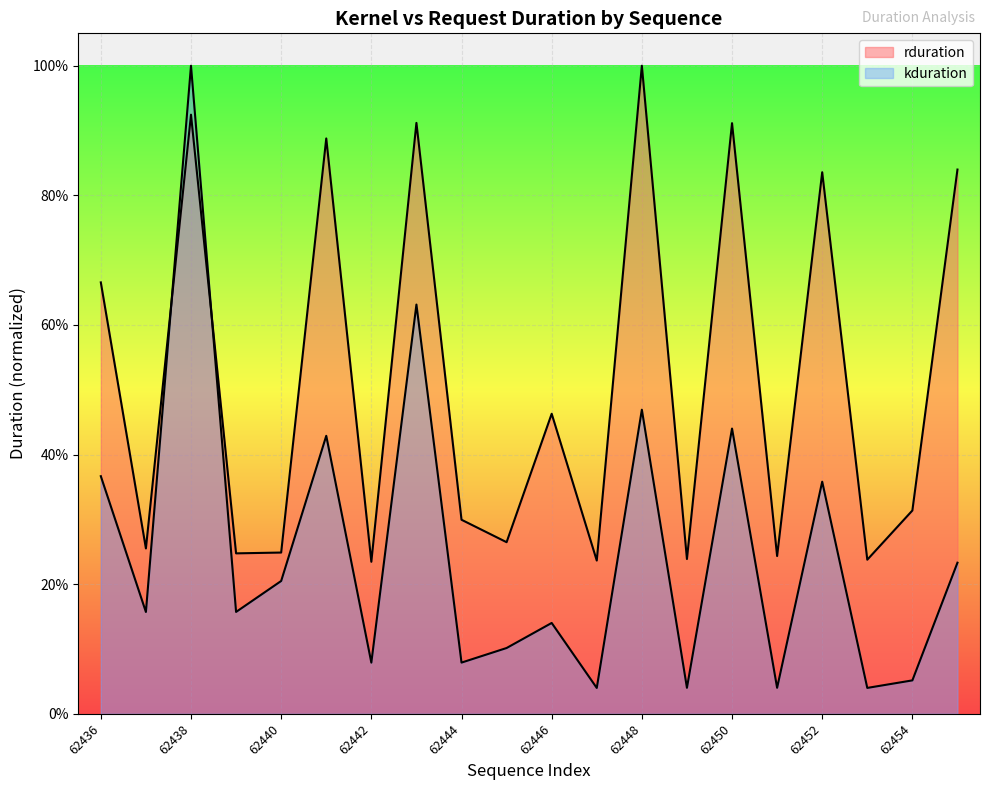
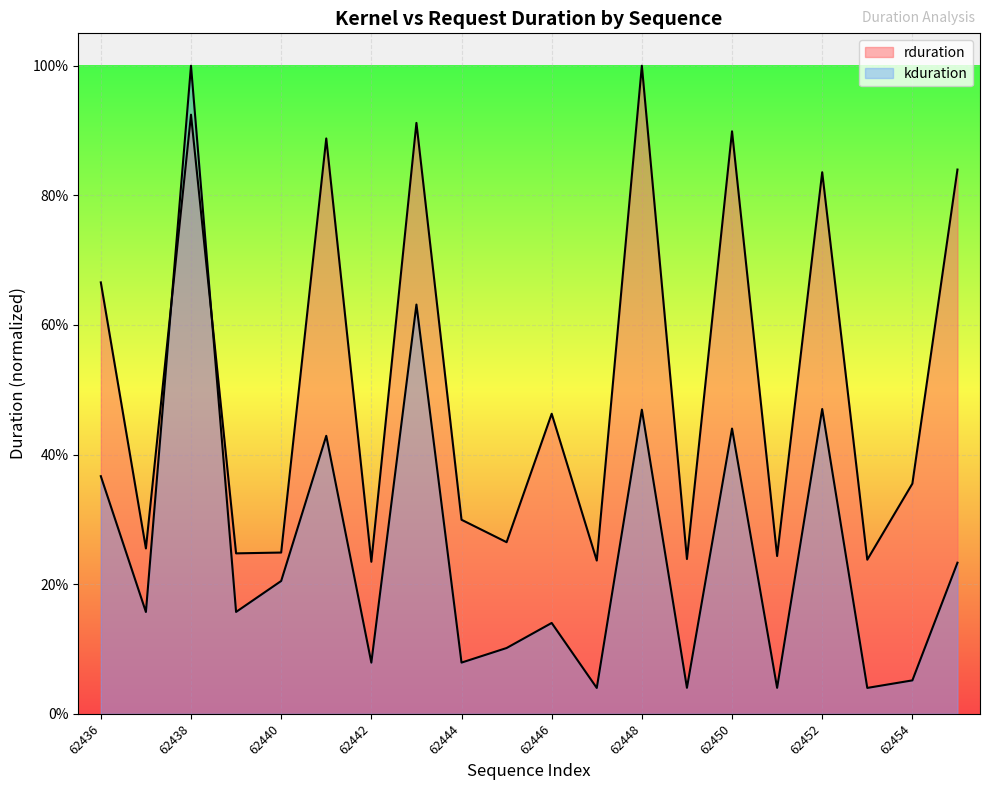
  {
    "rduration": {
      "62436": "67%",
      "62438": "92%",
      "62440": "25%",
      "62442": "23%",
      "62444": "30%",
      "62446": "46%",
      "62448": "100%",
-     "62450": "91%",
+     "62450": "90%",
      "62452": "84%",
-     "62454": "31%"
+     "62454": "36%"
    },
    "kduration": {
      "62436": "37%",
      "62438": "100%",
      "62440": "20%",
      "62442": "8%",
      "62444": "8%",
      "62446": "14%",
      "62448": "47%",
      "62450": "44%",
-     "62452": "36%",
+     "62452": "47%",
      "62454": "5%"
    }
  }
